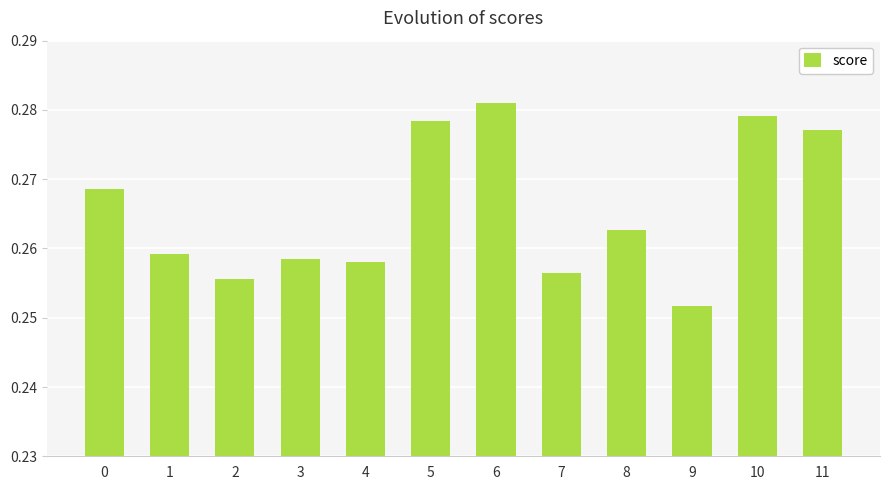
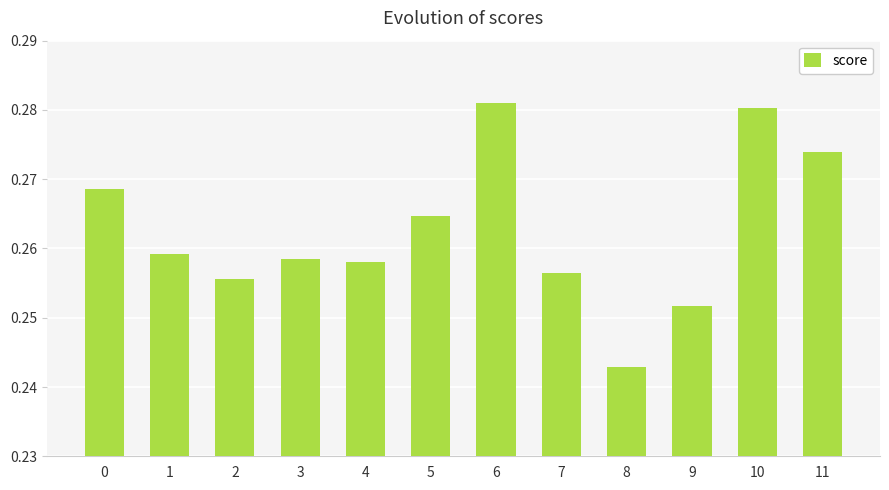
  {
    "0": 0.269,
    "1": 0.259,
    "2": 0.256,
    "3": 0.258,
    "4": 0.258,
-   "5": 0.278,
+   "5": 0.265,
    "6": 0.281,
    "7": 0.257,
-   "8": 0.263,
+   "8": 0.243,
    "9": 0.252,
-   "10": 0.279,
-   "11": 0.277
+   "10": 0.280,
+   "11": 0.274
  }
